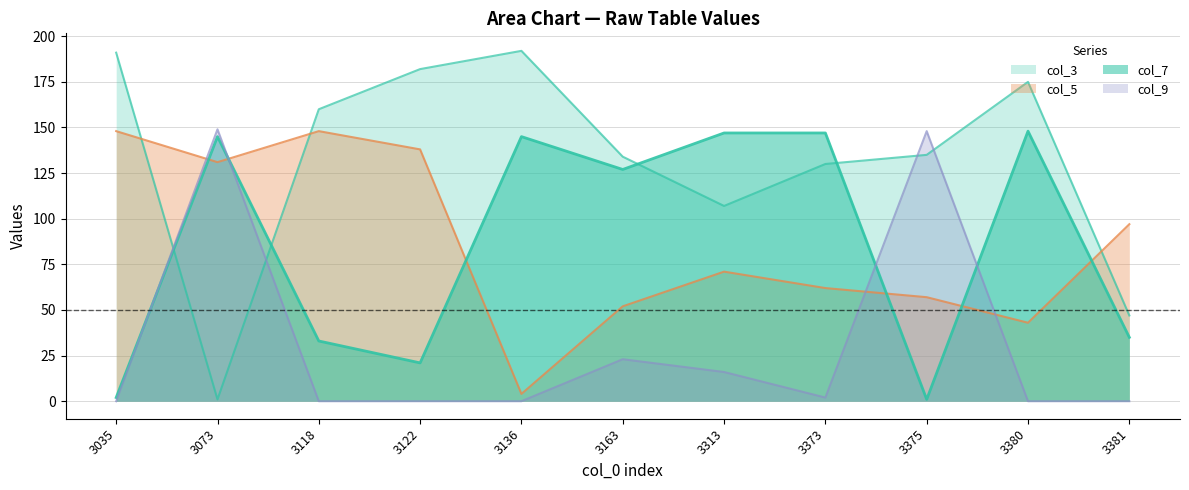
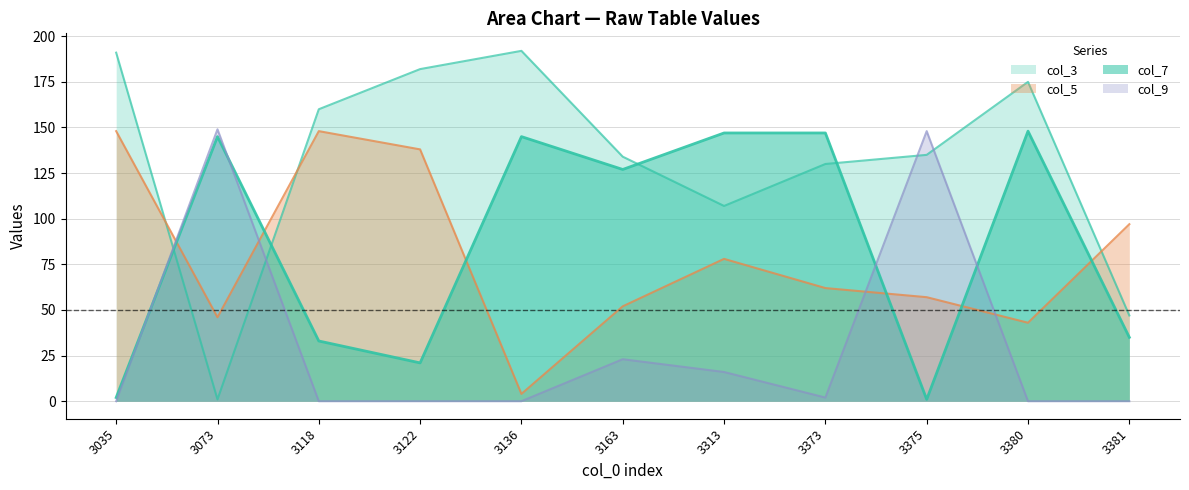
  {
    "col_5": {
      "3035": 148,
-     "3073": 131,
+     "3073": 46,
      "3118": 148,
      "3122": 138,
      "3136": 4,
      "3163": 52,
-     "3313": 71,
+     "3313": 78,
      "3373": 62,
      "3375": 57,
      "3380": 43,
      "3381": 97
    }
  }
